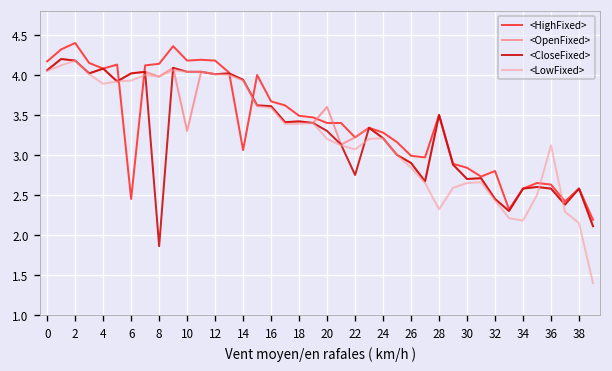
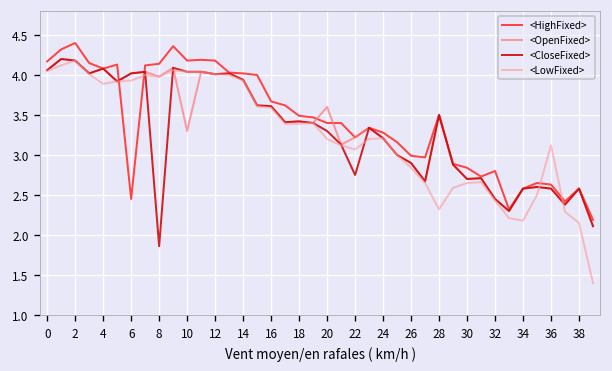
  {
    "<HighFixed>": {
      "0": 4.2,
      "2": 4.4,
      "6": 2.5,
      "8": 4.1,
      "10": 4.2,
      "12": 4.2,
-     "14": 3.1,
+     "14": 4.0,
      "16": 3.7,
      "18": 3.5,
      "20": 3.4,
      "24": 3.3,
      "26": 3.0,
      "30": 2.8,
      "32": 2.8,
      "36": 2.6
    },
    "<CloseFixed>": {
      "8": 1.9,
      "20": 3.3,
      "22": 2.8
    }
  }
